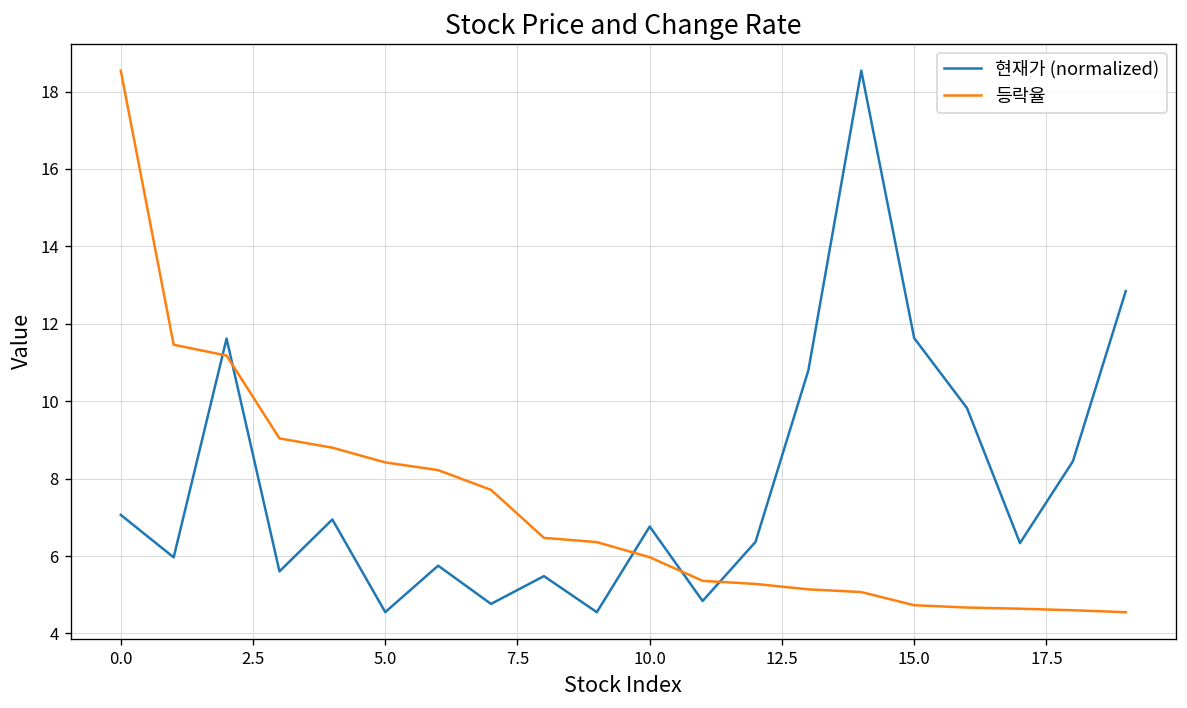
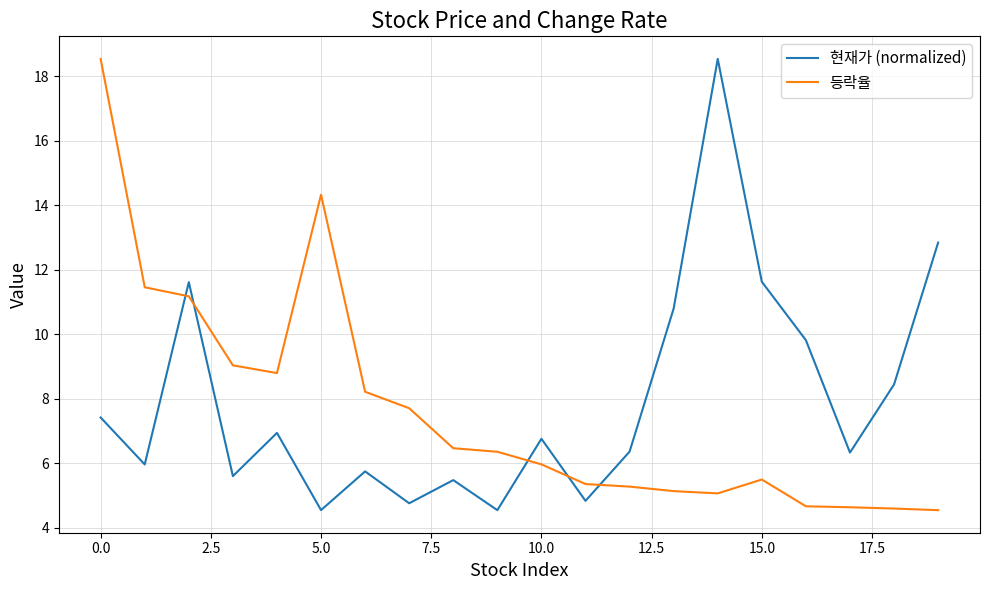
  {
    "현재가 (normalized)": {
-     "0.0": 7.1,
+     "0.0": 7.4,
      "5.0": 4.6,
      "10.0": 6.8,
      "15.0": 11.6
    },
    "등락율": {
      "0.0": 18.5,
-     "5.0": 8.4,
+     "5.0": 14.3,
      "10.0": 6.0,
-     "15.0": 4.7
+     "15.0": 5.5
    }
  }
